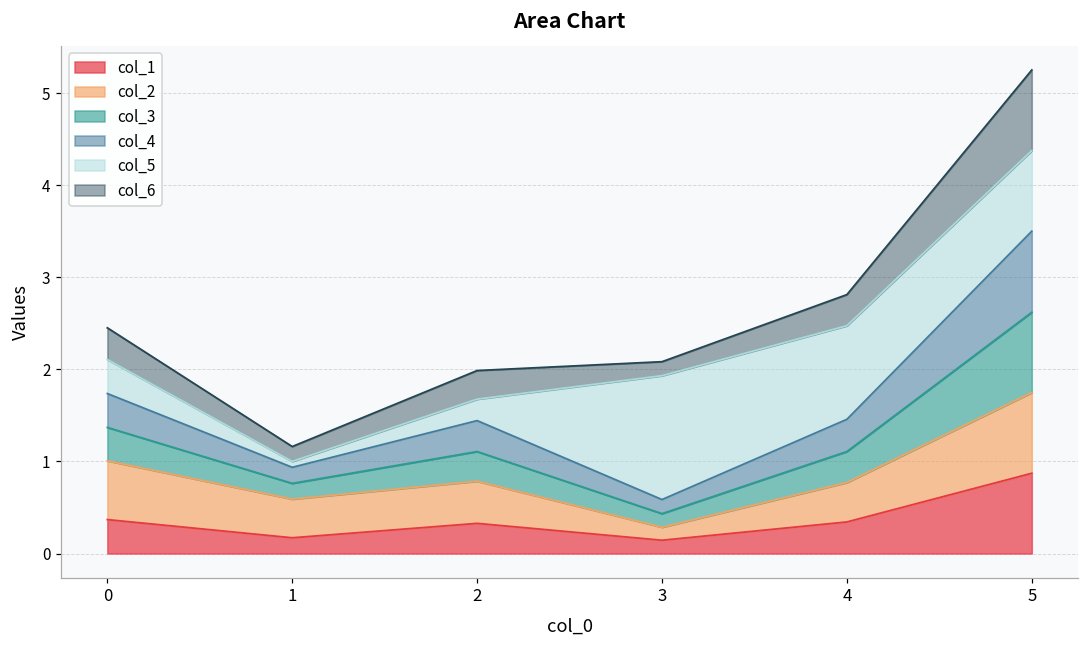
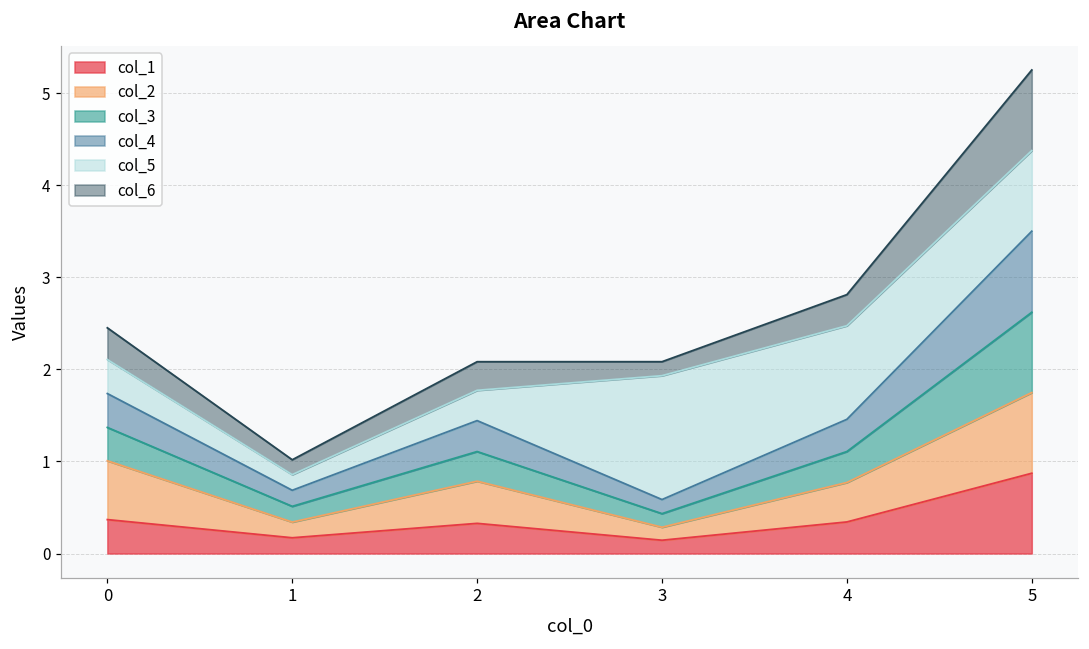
  {
    "col_1": {
      "0": 0.4,
      "1": 0.2,
      "2": 0.3,
      "3": 0.1,
      "4": 0.3,
      "5": 0.9
    },
    "col_2": {
      "0": 0.6,
-     "1": 0.4,
+     "1": 0.2,
      "2": 0.5,
      "3": 0.1,
      "4": 0.4,
      "5": 0.9
    },
    "col_5": {
      "0": 0.4,
-     "1": 0.1,
-     "2": 0.2,
+     "1": 0.2,
+     "2": 0.3,
      "3": 1.3,
      "4": 1.0,
      "5": 0.9
    }
  }
